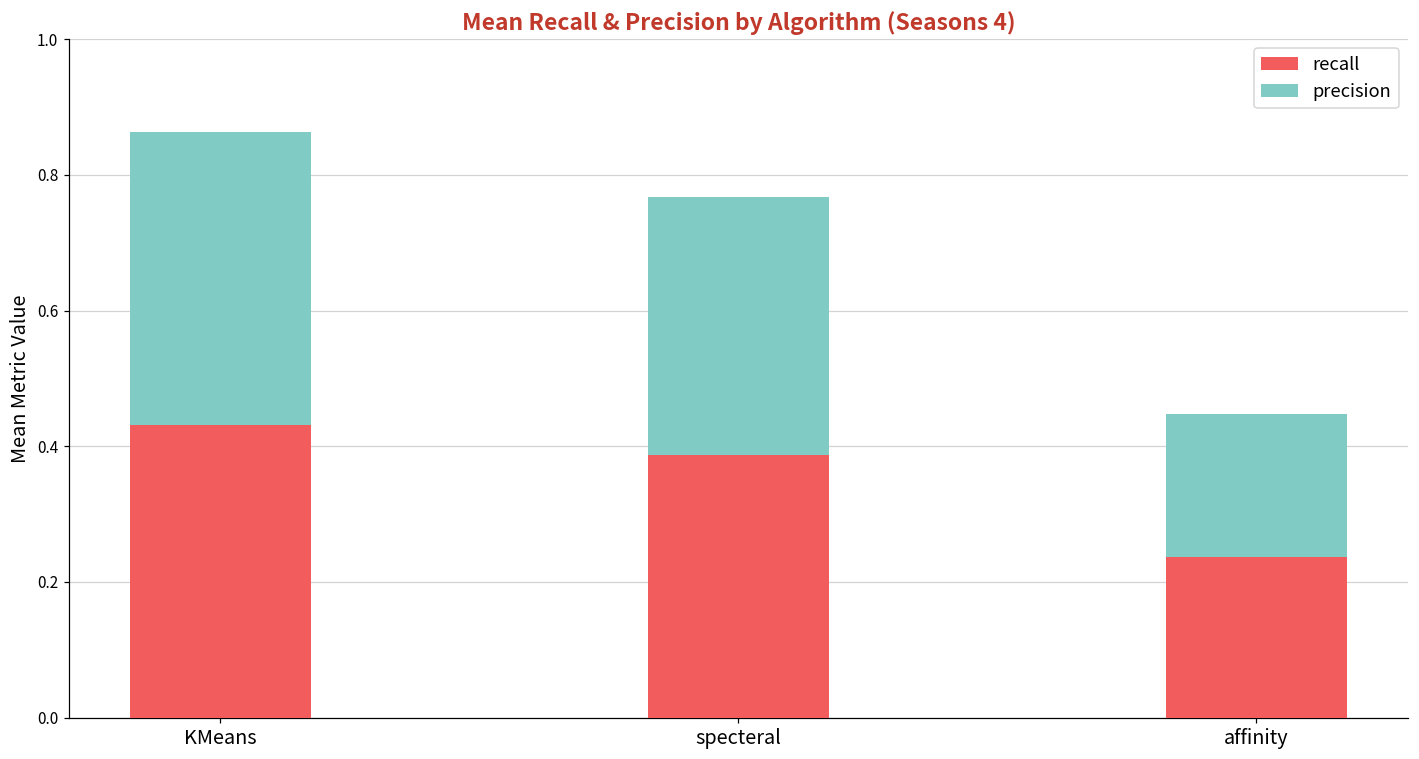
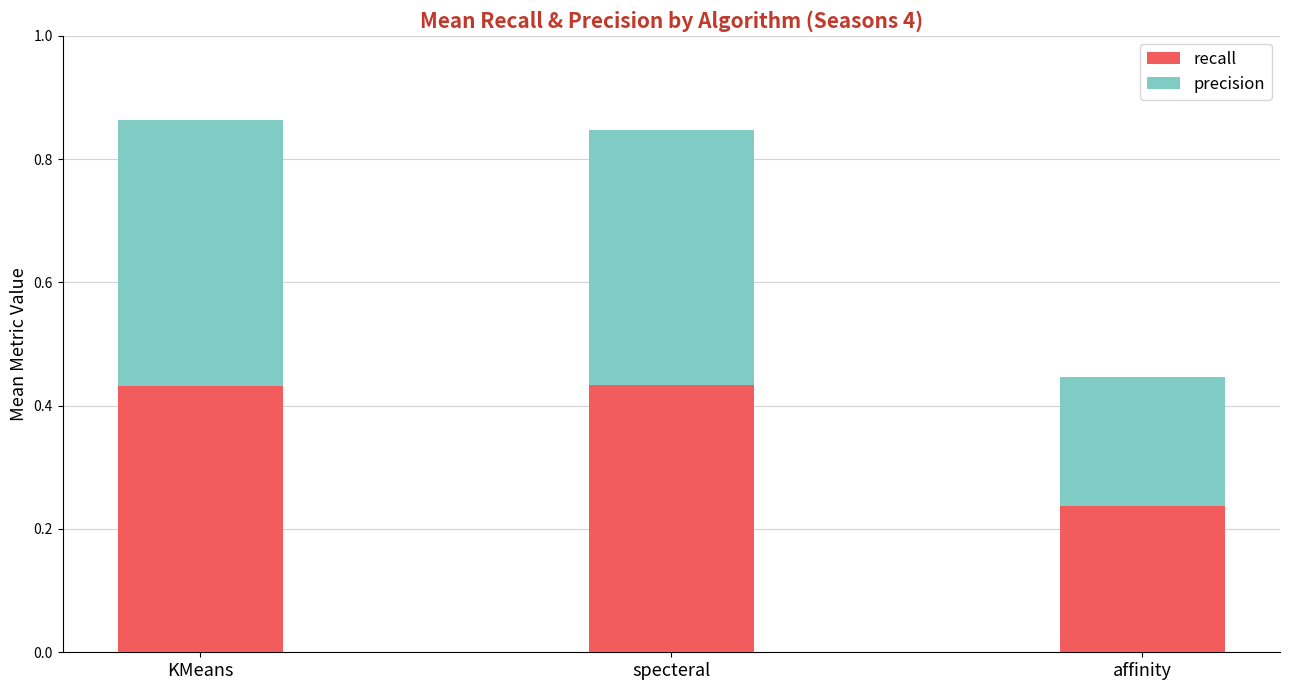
  {
    "recall": {
      "KMeans": 0.43,
-     "specteral": 0.39,
+     "specteral": 0.43,
      "affinity": 0.24
    },
    "precision": {
      "KMeans": 0.43,
-     "specteral": 0.38,
+     "specteral": 0.41,
      "affinity": 0.21
    }
  }
